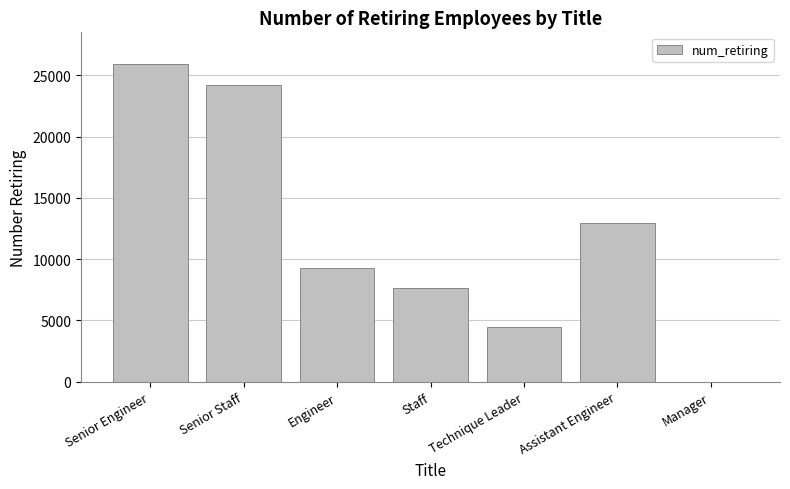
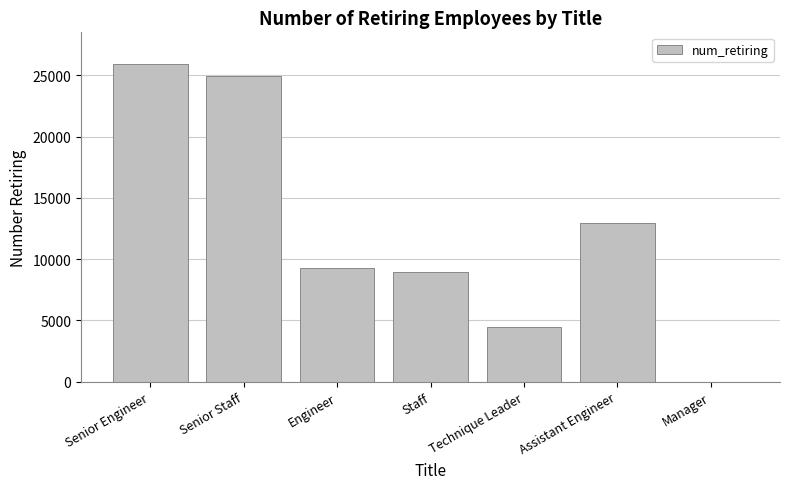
  {
    "Senior Engineer": 25900,
-   "Senior Staff": 24200,
+   "Senior Staff": 24900,
    "Engineer": 9300,
-   "Staff": 7600,
+   "Staff": 9000,
    "Technique Leader": 4500,
    "Assistant Engineer": 13000
  }
